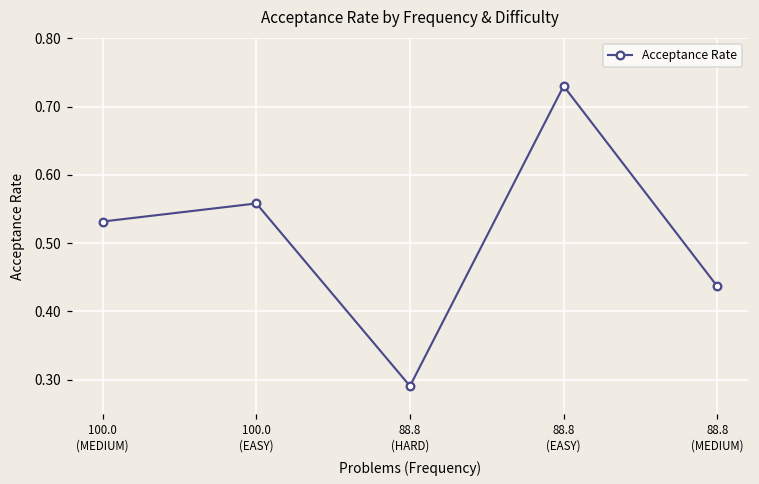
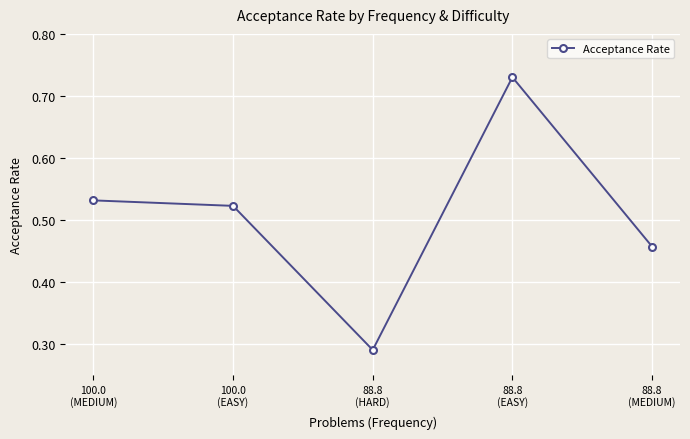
  {
    "100.0 (MEDIUM)": 0.53,
-   "100.0 (EASY)": 0.56,
+   "100.0 (EASY)": 0.52,
    "88.8 (HARD)": 0.29,
    "88.8 (EASY)": 0.73,
-   "88.8 (MEDIUM)": 0.44
+   "88.8 (MEDIUM)": 0.46
  }
